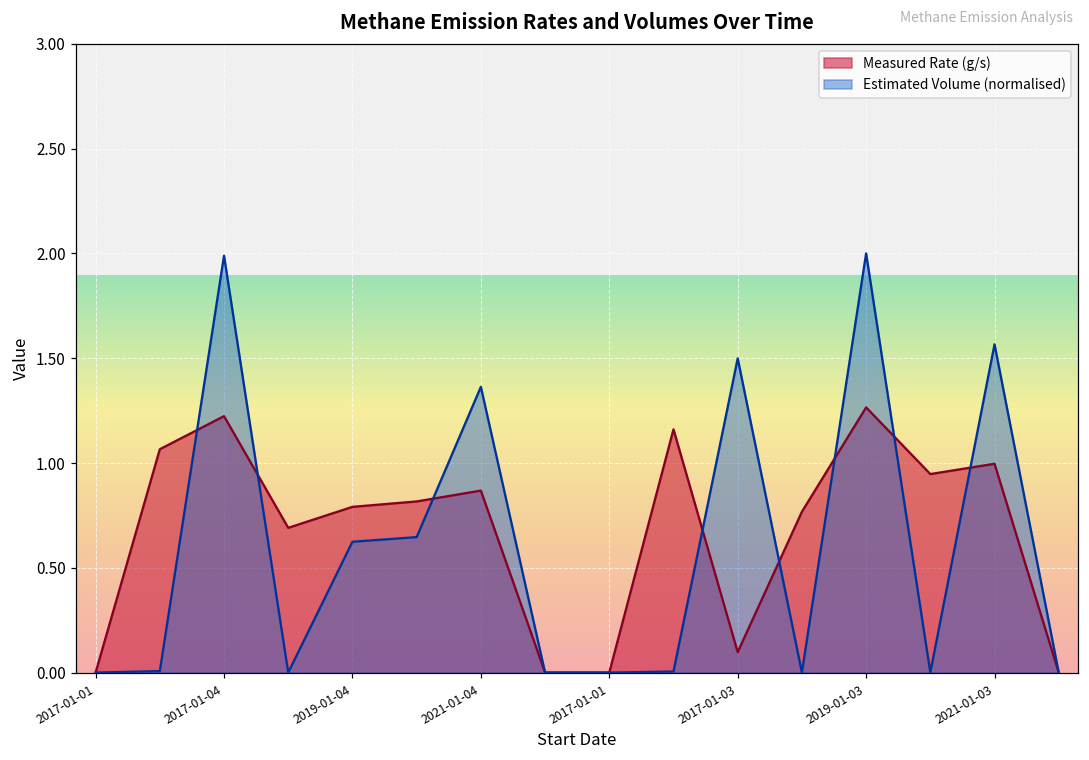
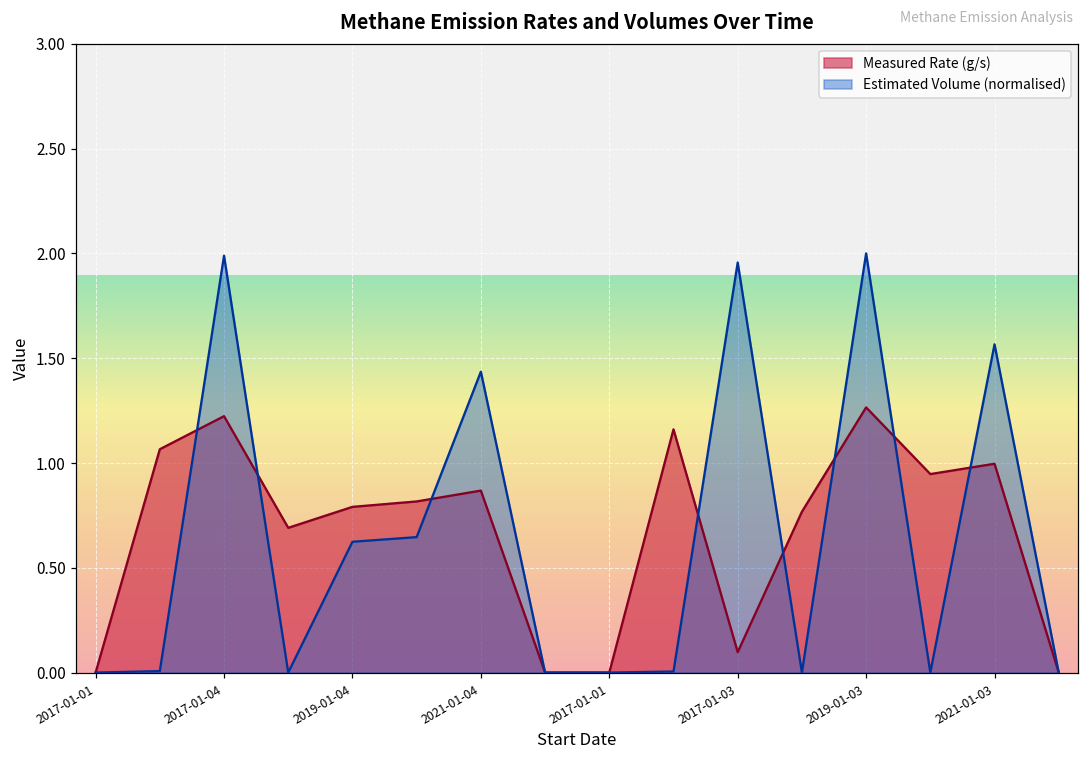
  {
    "Measured Rate (g/s)": {
      "2017-01-04": 1.22,
      "2021-01-04": 0.87,
      "2017-01-03": 0.10
    },
    "Estimated Volume (normalised)": {
      "2017-01-04": 1.99,
-     "2021-01-04": 1.36,
-     "2017-01-03": 1.50
+     "2021-01-04": 1.44,
+     "2017-01-03": 1.96
    }
  }
